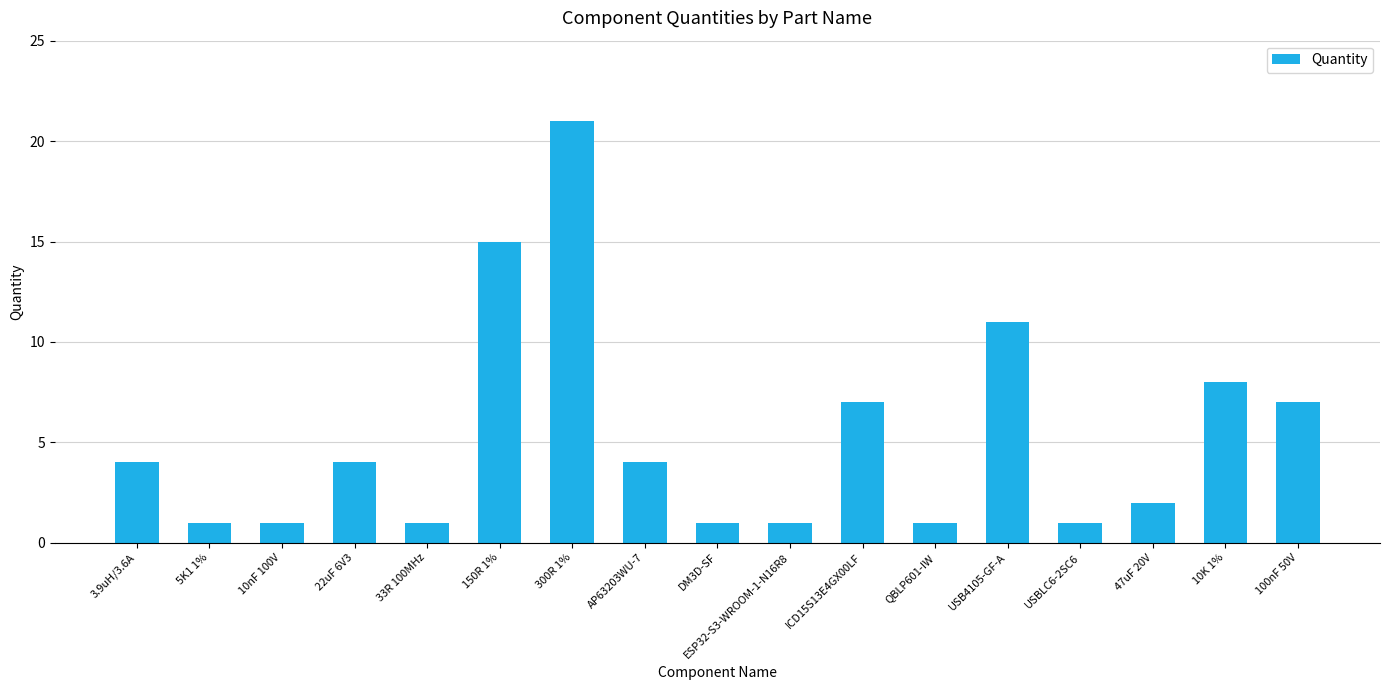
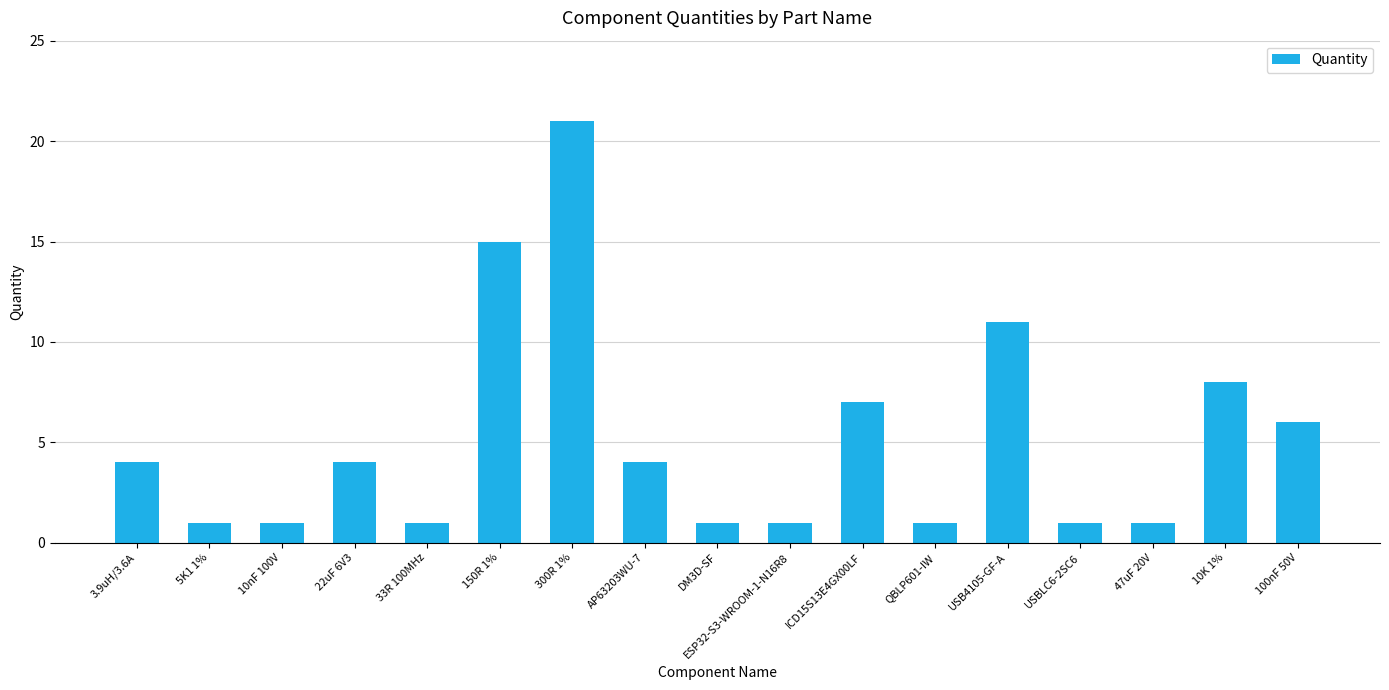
  {
    "3.9uH/3.6A": 4,
    "5K1 1%": 1,
    "10nF 100V": 1,
    "22uF 6V3": 4,
    "33R 100MHz": 1,
    "150R 1%": 15,
    "300R 1%": 21,
    "AP63203WU-7": 4,
    "DM3D-SF": 1,
    "ESP32-S3-WROOM-1-N16R8": 1,
    "ICD15S13E4GX00LF": 7,
    "QBLP601-IW": 1,
    "USB4105-GF-A": 11,
    "USBLC6-2SC6": 1,
-   "47uF 20V": 2,
+   "47uF 20V": 1,
    "10K 1%": 8,
-   "100nF 50V": 7
+   "100nF 50V": 6
  }
